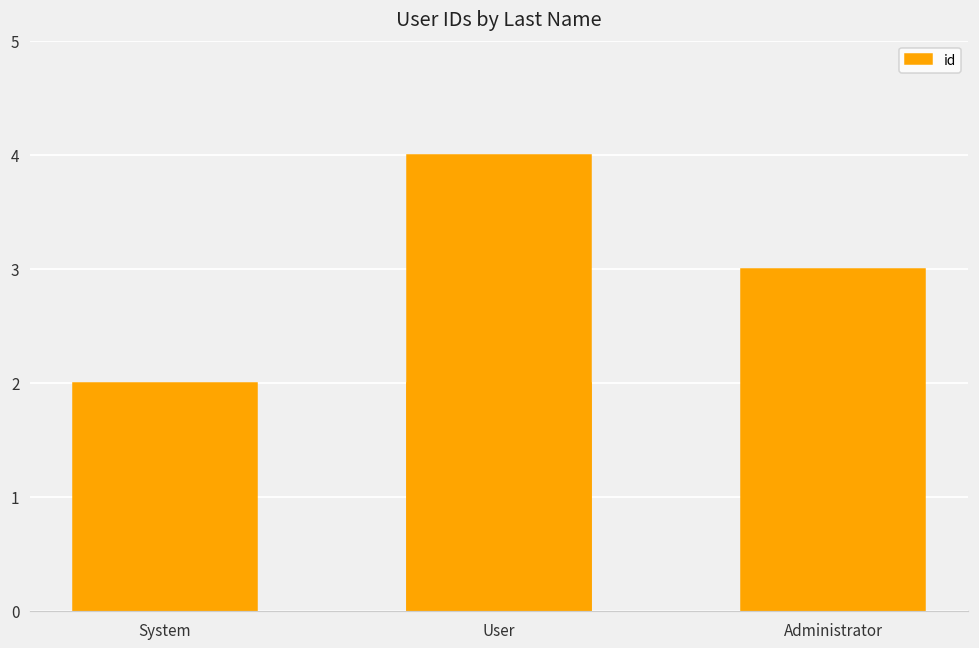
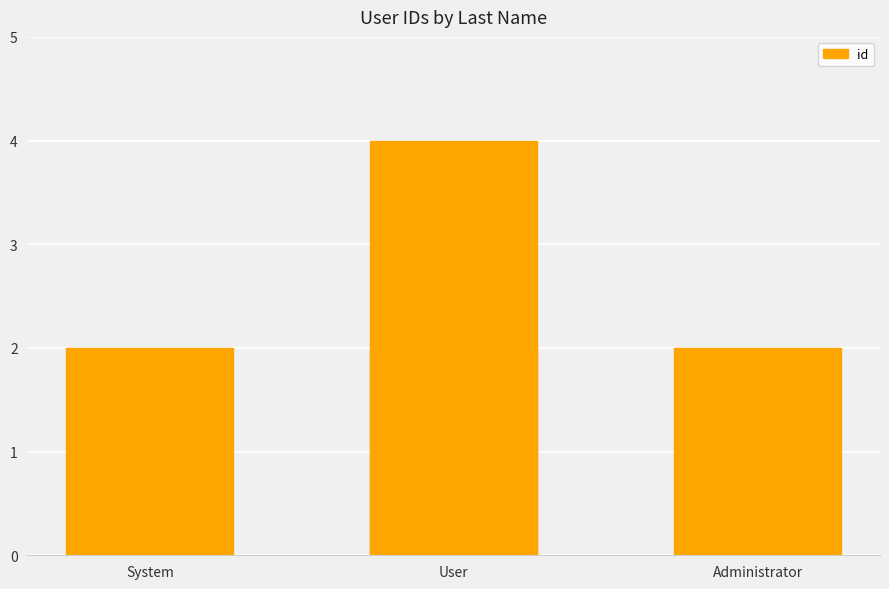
  {
    "System": 2,
-   "Administrator": 3
+   "Administrator": 2
  }
